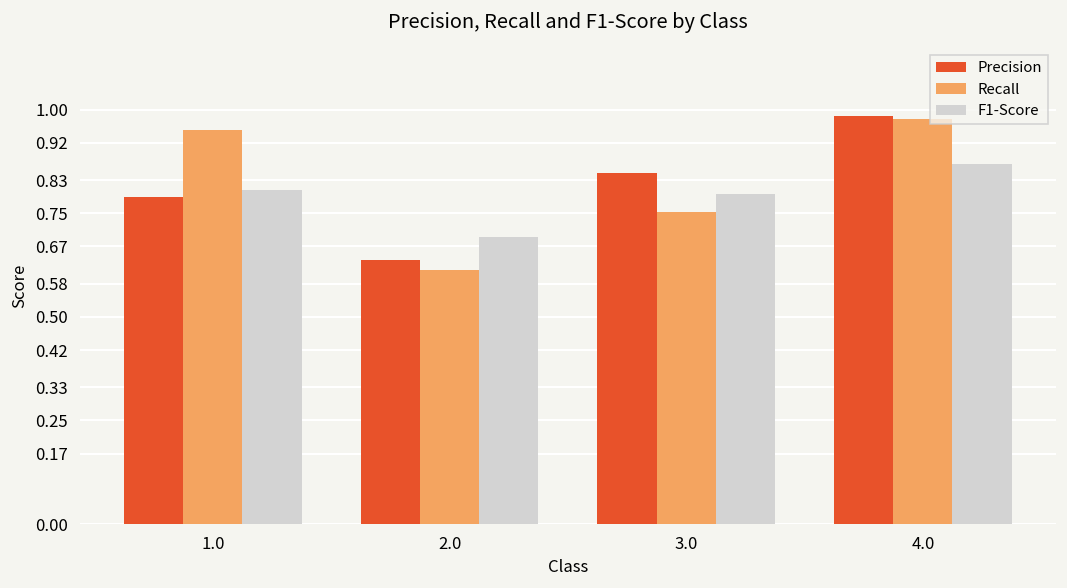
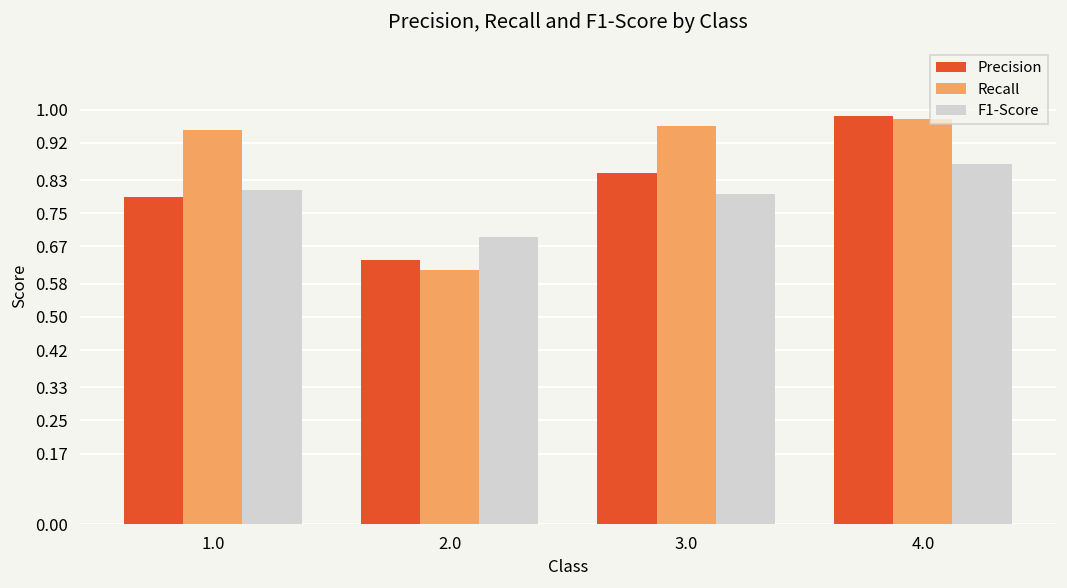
  {
    "Precision": {
      "1.0": 0.79,
      "2.0": 0.64,
      "3.0": 0.85,
      "4.0": 0.99
    },
    "Recall": {
      "1.0": 0.95,
      "2.0": 0.61,
-     "3.0": 0.75,
+     "3.0": 0.96,
      "4.0": 0.98
    },
    "F1-Score": {
      "1.0": 0.81,
      "2.0": 0.69,
      "3.0": 0.80,
      "4.0": 0.87
    }
  }
